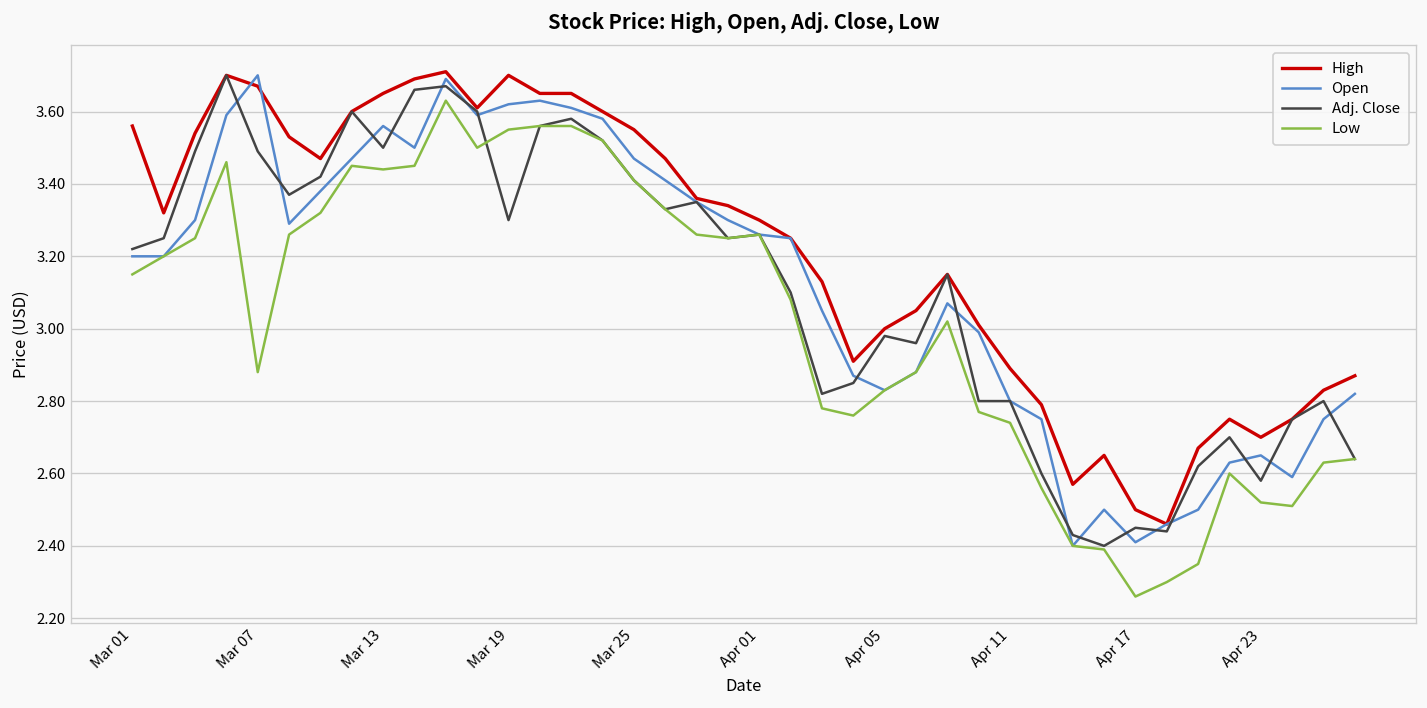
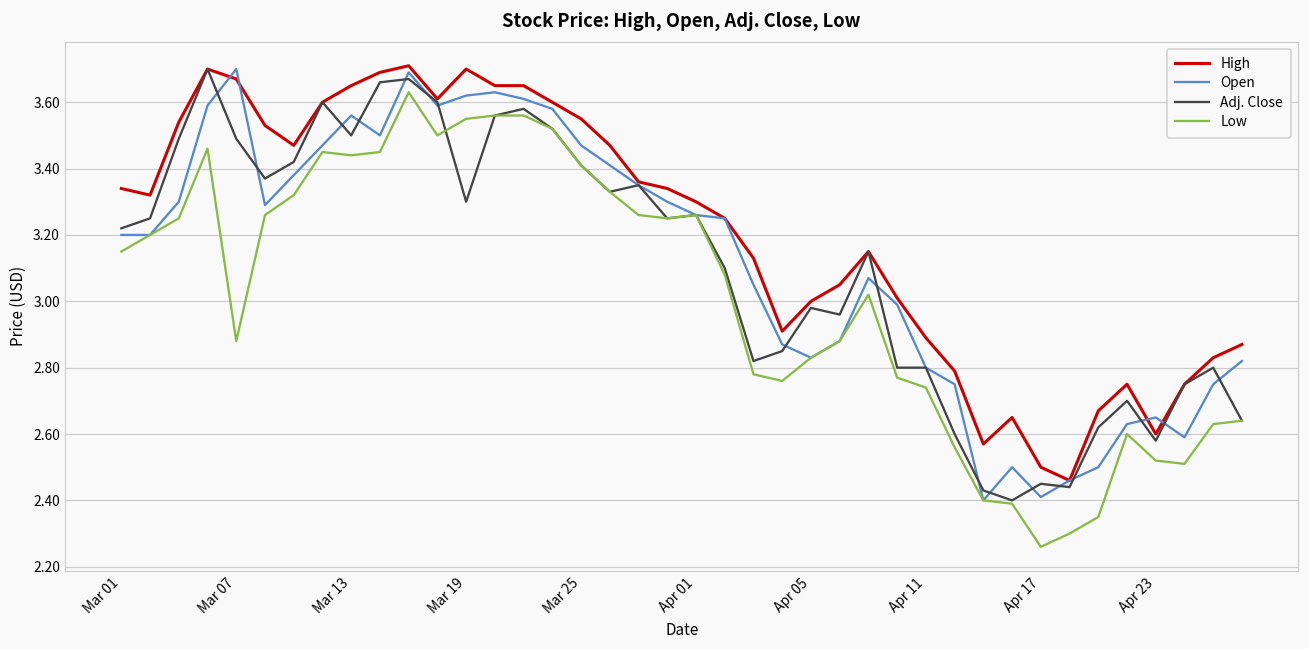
  {
    "High": {
-     "Mar 01": 3.56,
+     "Mar 01": 3.34,
      "Mar 07": 3.67,
      "Mar 13": 3.65,
      "Mar 19": 3.70,
      "Mar 25": 3.55,
      "Apr 01": 3.30,
      "Apr 05": 3.00,
      "Apr 11": 2.89,
      "Apr 17": 2.50,
-     "Apr 23": 2.7
+     "Apr 23": 2.6
    },
    "Open": {
      "Mar 01": 3.20,
      "Mar 07": 3.70,
      "Mar 13": 3.56,
      "Mar 19": 3.62,
      "Mar 25": 3.47,
      "Apr 17": 2.41,
      "Apr 23": 2.65
    },
    "Adj. Close": {
      "Mar 01": 3.22,
      "Mar 07": 3.49,
      "Mar 13": 3.50,
      "Mar 19": 3.30,
      "Apr 05": 2.98,
      "Apr 17": 2.45,
      "Apr 23": 2.58
    },
    "Low": {
      "Mar 01": 3.15,
      "Mar 07": 2.88,
      "Mar 13": 3.44,
      "Mar 19": 3.55,
      "Apr 11": 2.74,
      "Apr 17": 2.26,
      "Apr 23": 2.52
    }
  }
